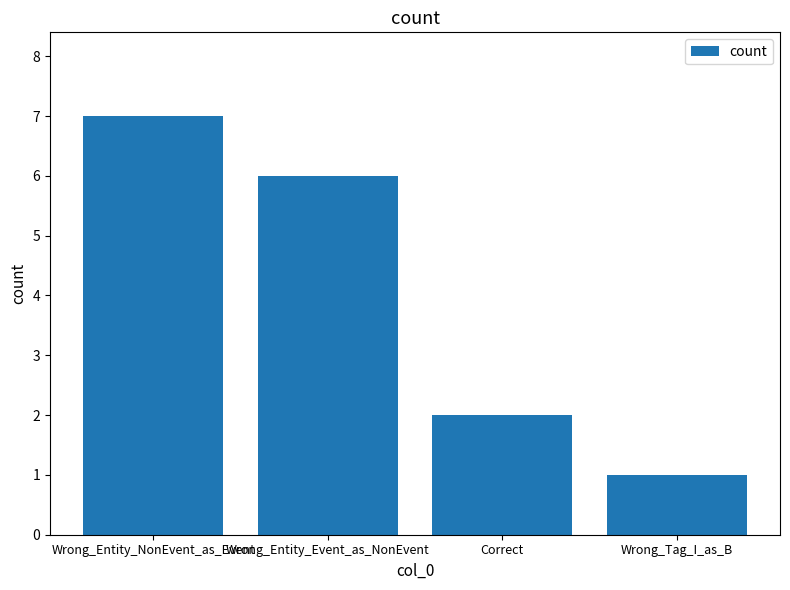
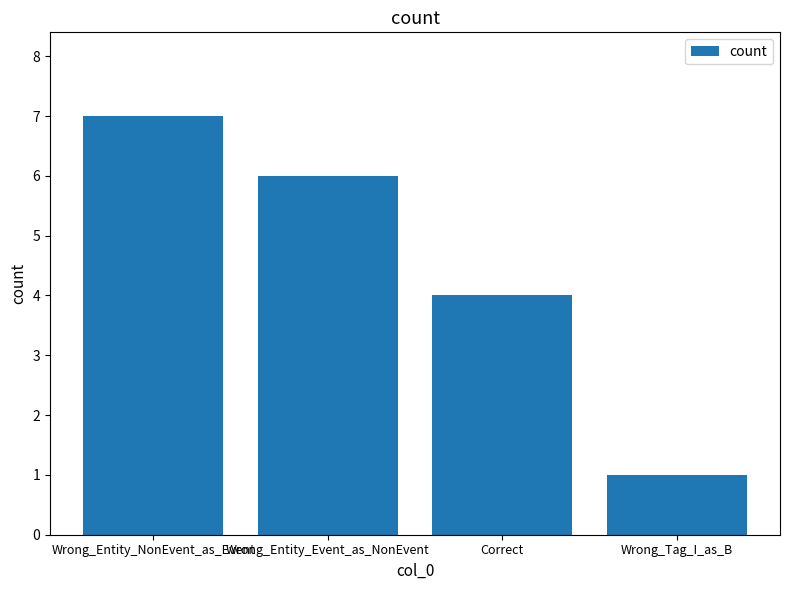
  {
    "Wrong_Entity_NonEvent_as_Event": 7,
    "Wrong_Entity_Event_as_NonEvent": 6,
-   "Correct": 2,
+   "Correct": 4,
    "Wrong_Tag_I_as_B": 1
  }
